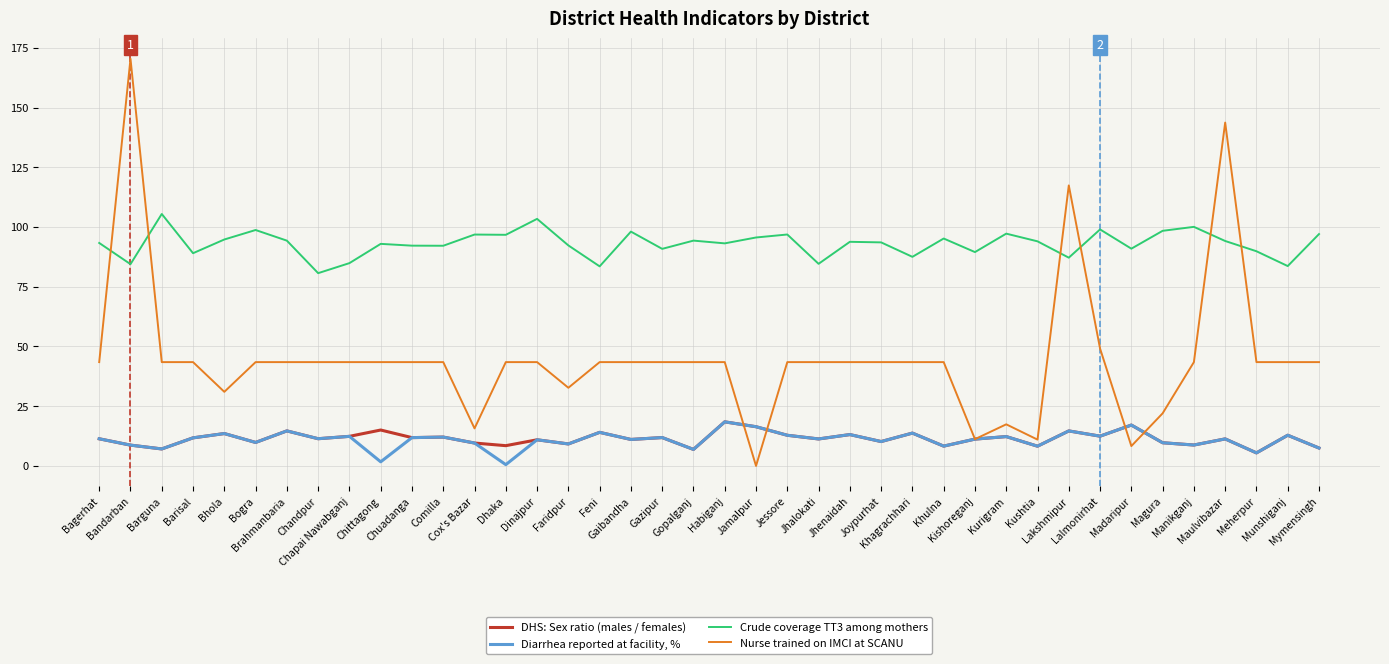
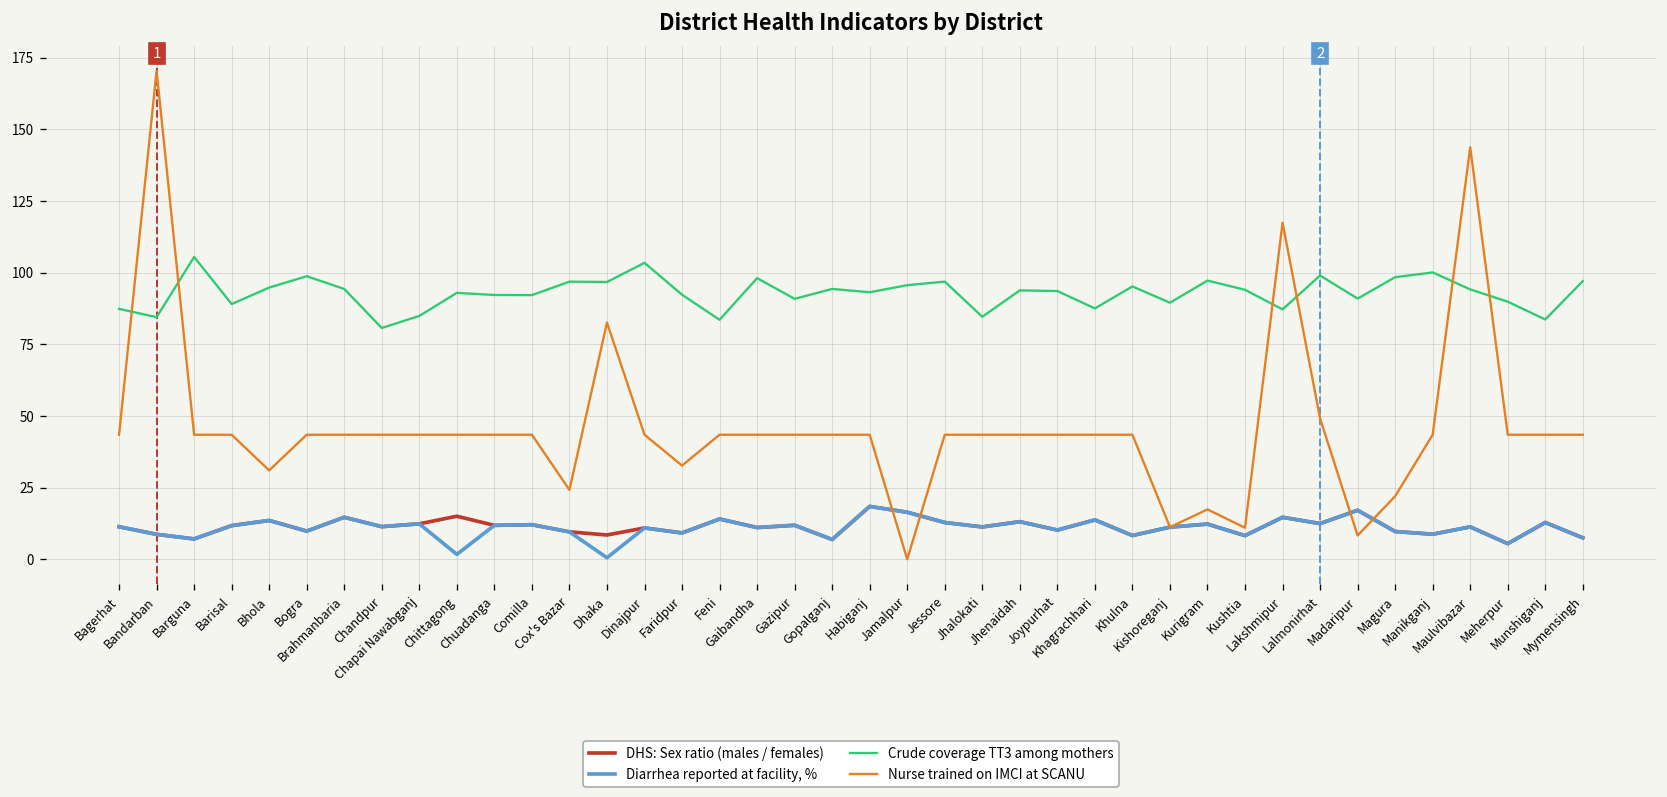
  {
    "DHS: Sex ratio (males / females)": {
      "Chittagong": 15,
      "Dhaka": 8
    },
    "Diarrhea reported at facility, %": {
      "Chittagong": 2,
      "Dhaka": 1
    },
    "Crude coverage TT3 among mothers": {
-     "Bagerhat": 93,
+     "Bagerhat": 87,
      "Bandarban": 84,
      "Barguna": 105,
      "Barisal": 89,
      "Bhola": 95,
      "Bogra": 99,
      "Brahmanbaria": 94,
      "Chandpur": 81,
      "Chapai Nawabganj": 85,
      "Chittagong": 93,
      "Chuadanga": 92,
      "Comilla": 92,
      "Cox's Bazar": 97,
      "Dhaka": 97,
      "Dinajpur": 103,
      "Faridpur": 92,
      "Feni": 84,
      "Gaibandha": 98,
      "Gazipur": 91,
      "Gopalganj": 94,
      "Habiganj": 93,
      "Jamalpur": 96,
      "Jessore": 97,
      "Jhalokati": 85,
      "Jhenaidah": 94,
      "Joypurhat": 94,
      "Khagrachhari": 88,
      "Khulna": 95,
      "Kishoreganj": 89,
      "Kurigram": 97,
      "Kushtia": 94,
      "Lakshmipur": 87,
      "Lalmonirhat": 99,
      "Madaripur": 91,
      "Magura": 98,
      "Manikganj": 100,
      "Maulvibazar": 94,
      "Meherpur": 90,
      "Munshiganj": 84,
      "Mymensingh": 97
    },
    "Nurse trained on IMCI at SCANU": {
      "Bagerhat": 43,
      "Barguna": 43,
      "Barisal": 43,
      "Bhola": 31,
      "Bogra": 43,
      "Brahmanbaria": 43,
      "Chandpur": 43,
      "Chapai Nawabganj": 43,
      "Chittagong": 43,
      "Chuadanga": 43,
      "Comilla": 43,
-     "Cox's Bazar": 16,
-     "Dhaka": 43,
+     "Cox's Bazar": 24,
+     "Dhaka": 83,
      "Dinajpur": 43,
      "Faridpur": 33,
      "Feni": 43,
      "Gaibandha": 43,
      "Gazipur": 43,
      "Gopalganj": 43,
      "Habiganj": 43,
      "Jamalpur": 0,
      "Jessore": 43,
      "Jhalokati": 43,
      "Jhenaidah": 43,
      "Joypurhat": 43,
      "Khagrachhari": 43,
      "Khulna": 43,
      "Kurigram": 17,
      "Kushtia": 11,
      "Lakshmipur": 117,
      "Lalmonirhat": 49,
      "Madaripur": 8,
      "Magura": 22,
      "Manikganj": 43,
      "Maulvibazar": 144,
      "Meherpur": 43,
      "Munshiganj": 43,
      "Mymensingh": 43
    }
  }
